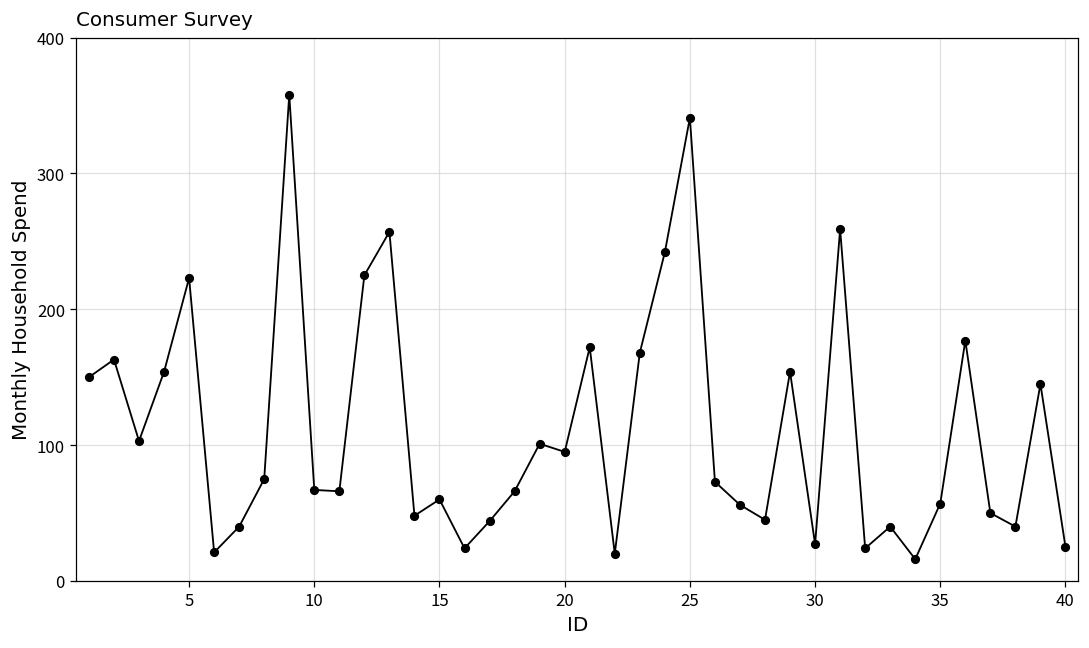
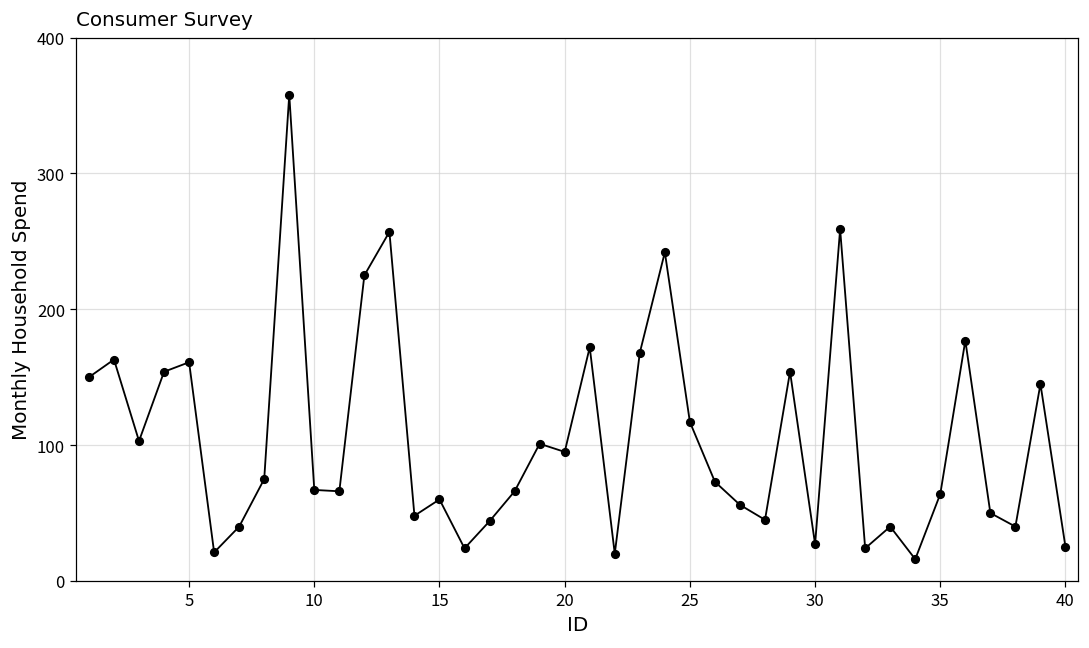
  {
-   "5": 223,
+   "5": 161,
    "10": 67,
    "15": 60,
    "20": 95,
-   "25": 341,
+   "25": 117,
    "30": 27,
-   "35": 57,
+   "35": 64,
    "40": 25
  }
